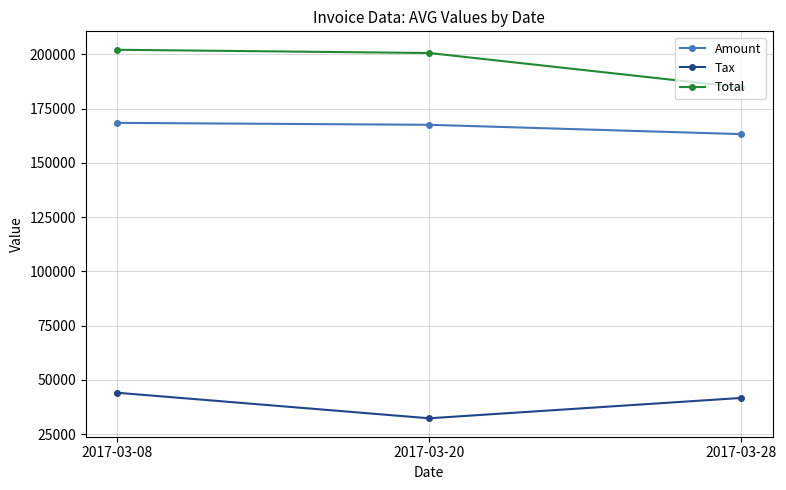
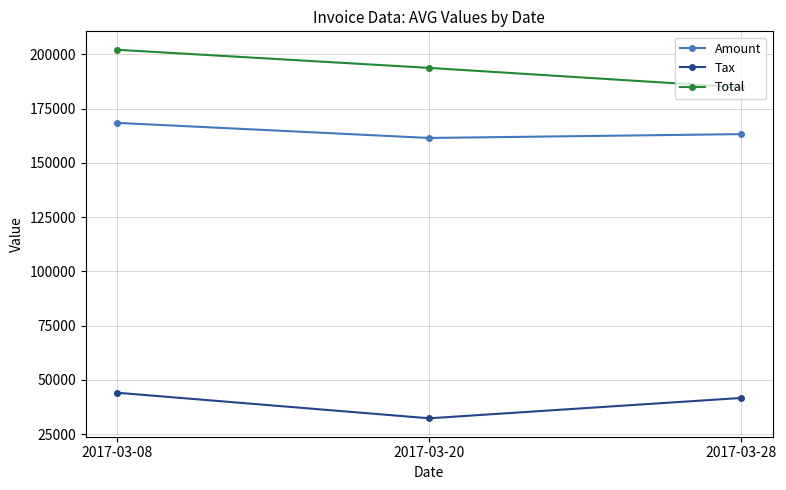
  {
    "Amount": {
      "2017-03-08": 168000,
-     "2017-03-20": 168000,
+     "2017-03-20": 161000,
      "2017-03-28": 163000
    },
    "Tax": {
      "2017-03-08": 44000,
      "2017-03-20": 32000,
      "2017-03-28": 42000
    },
    "Total": {
      "2017-03-08": 202000,
-     "2017-03-20": 201000
+     "2017-03-20": 194000
    }
  }
